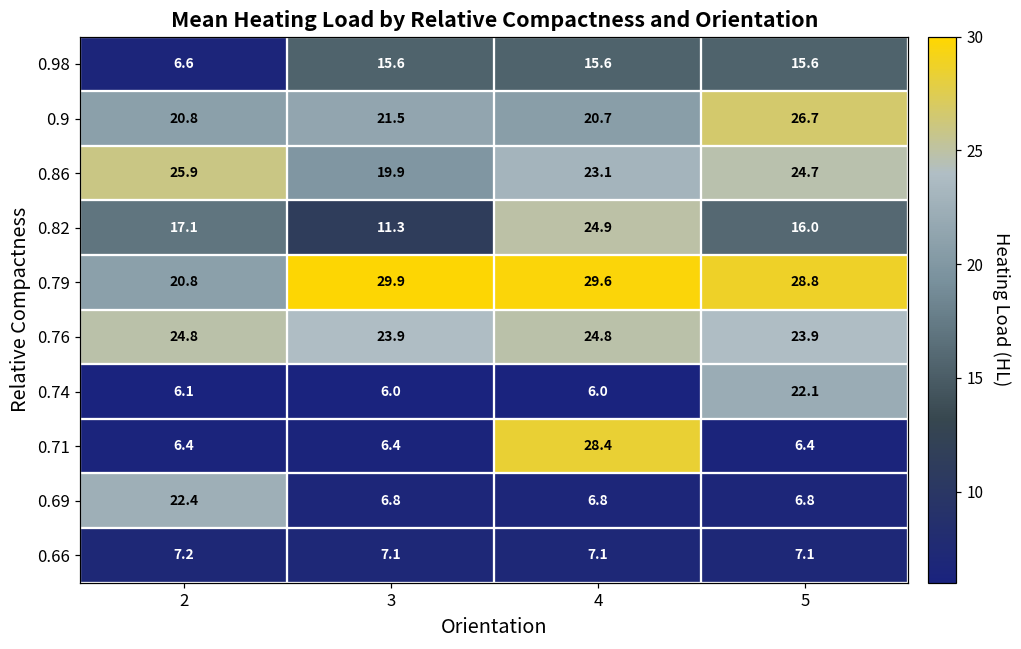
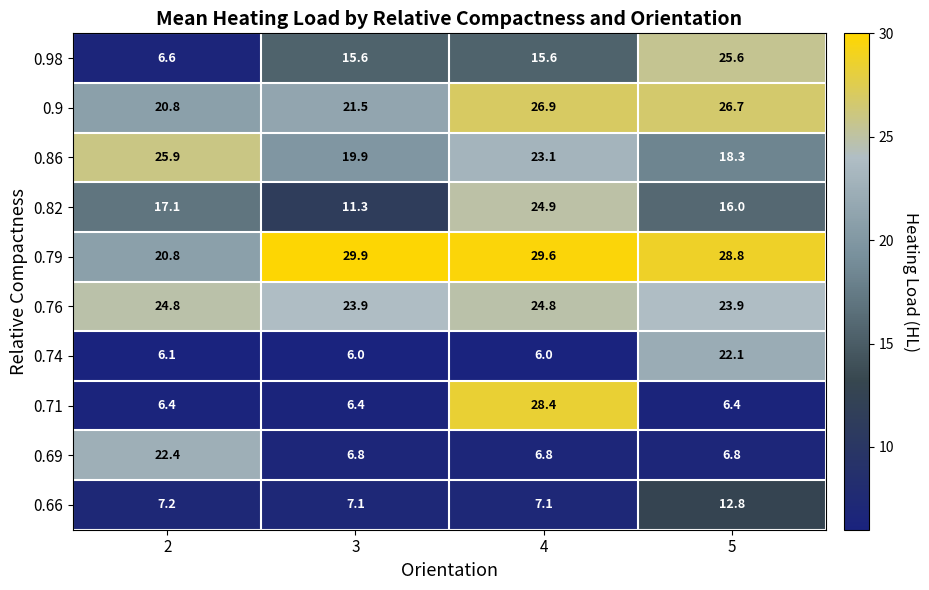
  {
    "0.98": {
      "2": 6.6,
      "3": 15.6,
      "4": 15.6,
-     "5": 15.6
+     "5": 25.6
    },
    "0.9": {
      "2": 20.8,
      "3": 21.5,
-     "4": 20.7,
+     "4": 26.9,
      "5": 26.7
    },
    "0.86": {
      "2": 25.9,
      "3": 19.9,
      "4": 23.1,
-     "5": 24.7
+     "5": 18.3
    },
    "0.82": {
      "2": 17.1,
      "3": 11.3,
      "4": 24.9,
      "5": 16.0
    },
    "0.79": {
      "2": 20.8,
      "3": 29.9,
      "4": 29.6,
      "5": 28.8
    },
    "0.76": {
      "2": 24.8,
      "3": 23.9,
      "4": 24.8,
      "5": 23.9
    },
    "0.74": {
      "2": 6.1,
      "3": 6.0,
      "4": 6.0,
      "5": 22.1
    },
    "0.71": {
      "2": 6.4,
      "3": 6.4,
      "4": 28.4,
      "5": 6.4
    },
    "0.69": {
      "2": 22.4,
      "3": 6.8,
      "4": 6.8,
      "5": 6.8
    },
    "0.66": {
      "2": 7.2,
      "3": 7.1,
      "4": 7.1,
-     "5": 7.1
+     "5": 12.8
    }
  }
